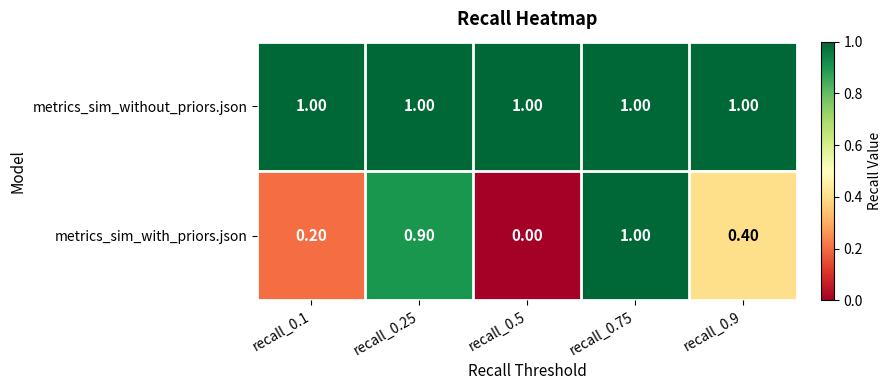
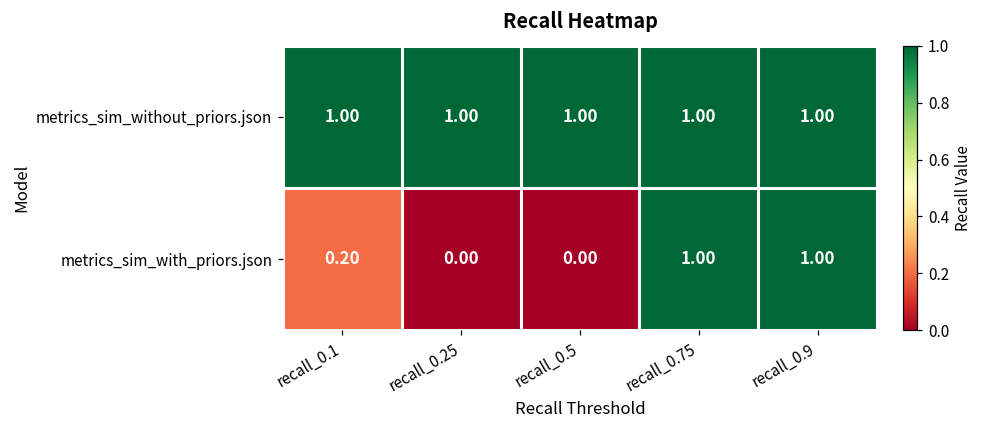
  {
    "metrics_sim_without_priors.json": {
      "recall_0.1": 1.00,
      "recall_0.25": 1.00,
      "recall_0.5": 1.00,
      "recall_0.75": 1.00,
      "recall_0.9": 1.00
    },
    "metrics_sim_with_priors.json": {
      "recall_0.1": 0.20,
-     "recall_0.25": 0.90,
+     "recall_0.25": 0.00,
      "recall_0.5": 0.00,
      "recall_0.75": 1.00,
-     "recall_0.9": 0.40
+     "recall_0.9": 1.00
    }
  }
